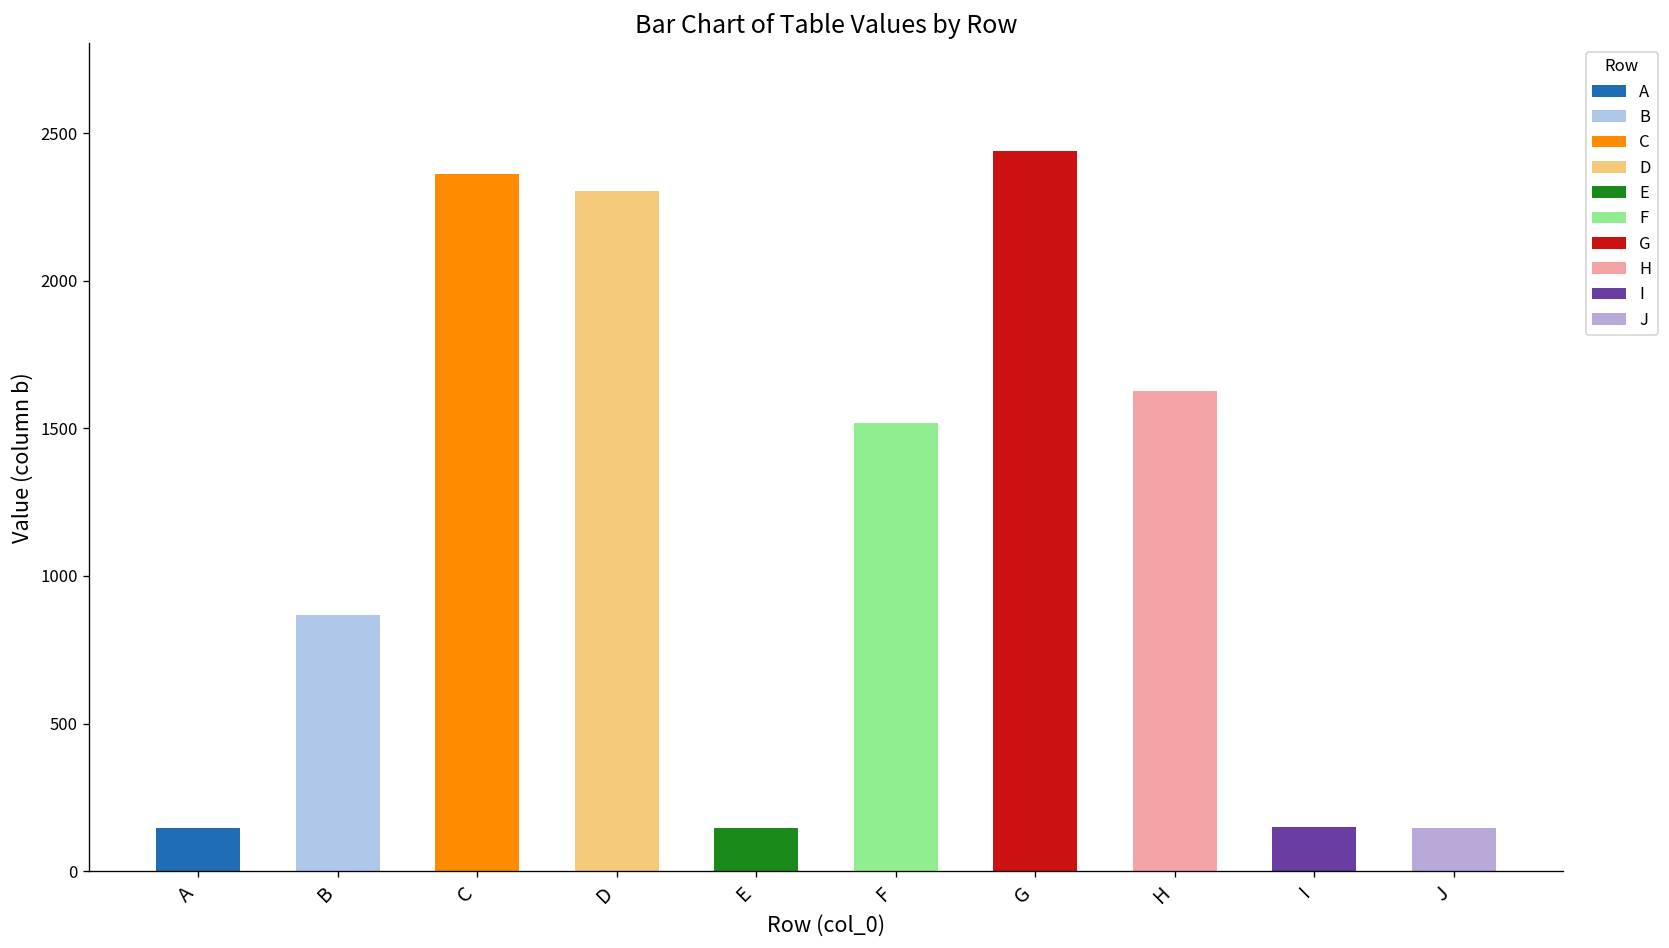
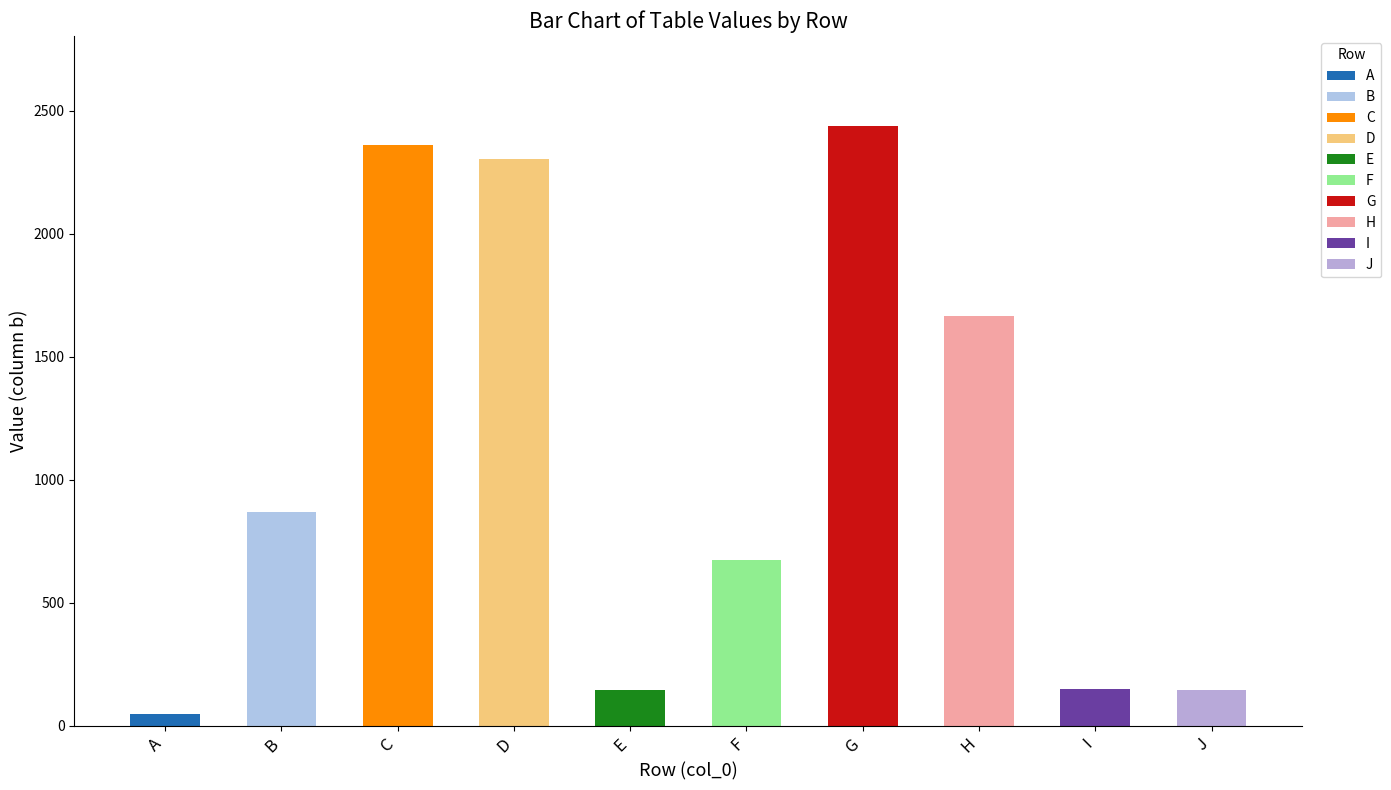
  {
-   "A": 150,
+   "A": 50,
    "B": 870,
    "C": 2360,
    "D": 2310,
    "E": 150,
-   "F": 1520,
+   "F": 680,
    "G": 2440,
-   "H": 1630,
+   "H": 1670,
    "I": 150,
    "J": 150
  }
